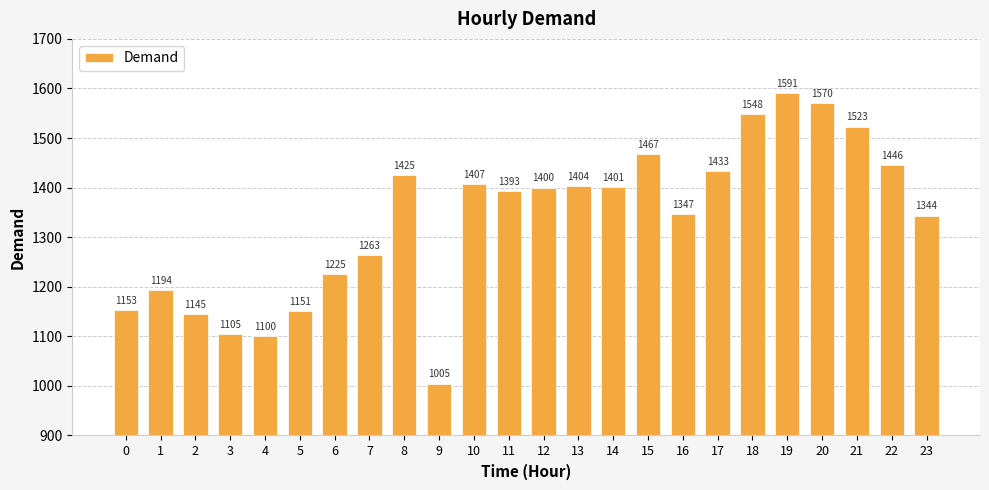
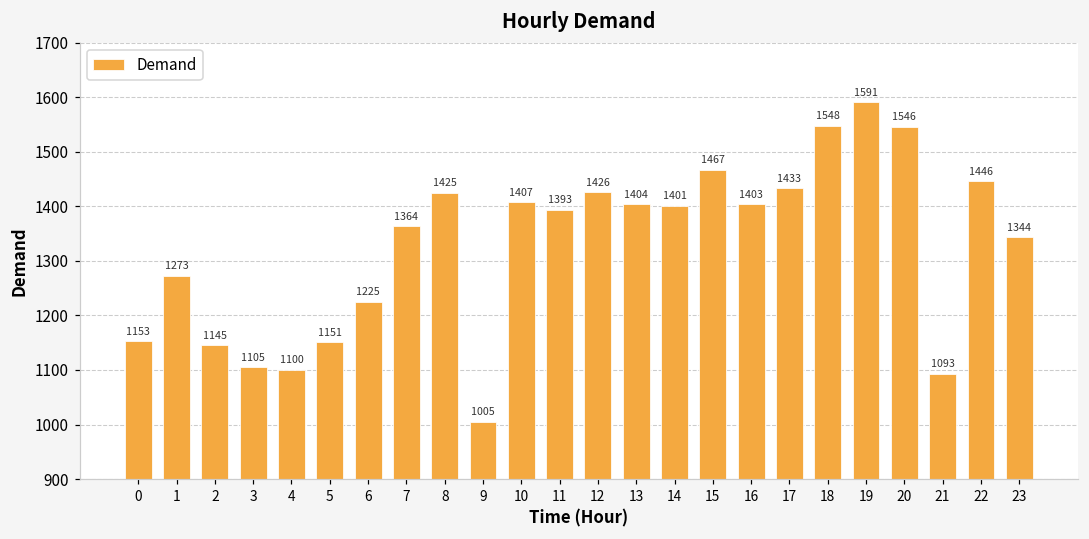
  {
    "0": 1153,
-   "1": 1194,
+   "1": 1273,
    "2": 1145,
    "3": 1105,
    "4": 1100,
    "5": 1151,
    "6": 1225,
-   "7": 1263,
+   "7": 1364,
    "8": 1425,
    "9": 1005,
    "10": 1407,
    "11": 1393,
-   "12": 1400,
+   "12": 1426,
    "13": 1404,
    "14": 1401,
    "15": 1467,
-   "16": 1347,
+   "16": 1403,
    "17": 1433,
    "18": 1548,
    "19": 1591,
-   "20": 1570,
-   "21": 1523,
+   "20": 1546,
+   "21": 1093,
    "22": 1446,
    "23": 1344
  }
